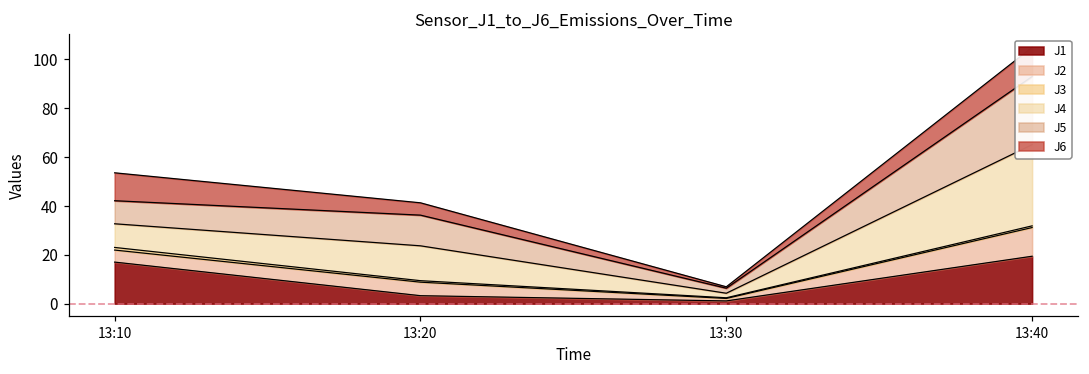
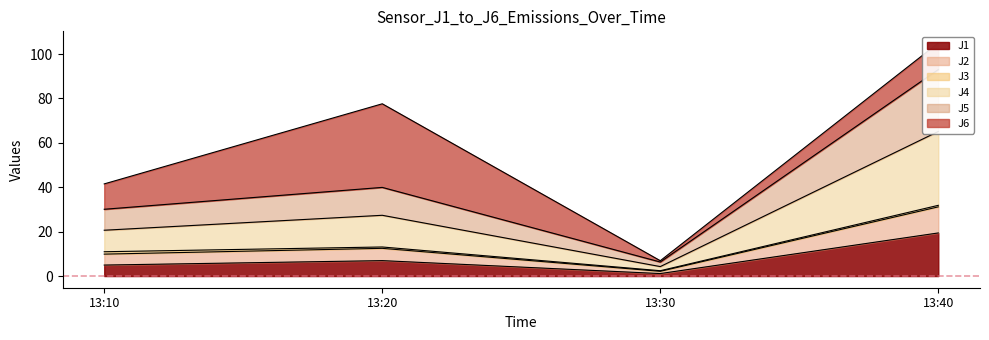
  {
    "J1": {
-     "13:10": 17,
-     "13:20": 3,
+     "13:10": 5,
+     "13:20": 7,
      "13:40": 19
    },
    "J6": {
      "13:10": 11,
-     "13:20": 5
+     "13:20": 38
    }
  }
